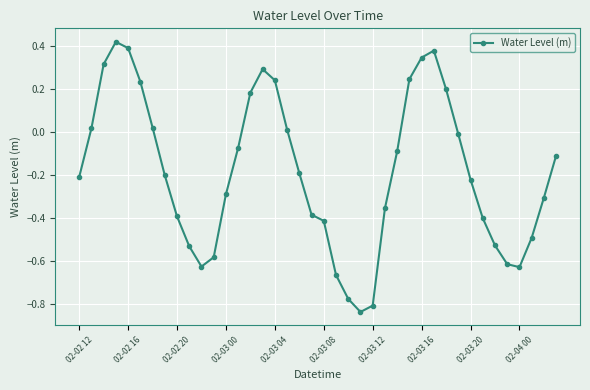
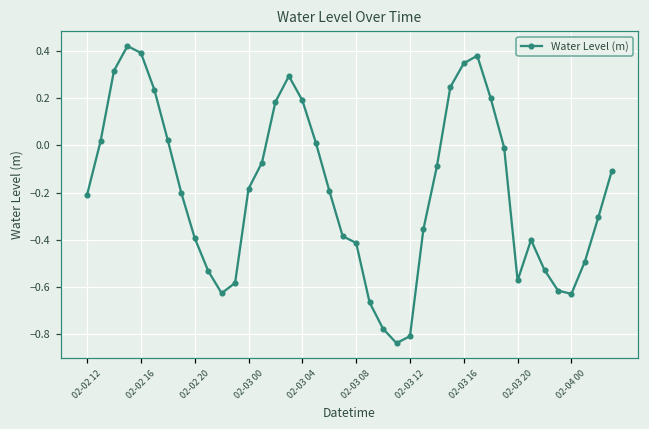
  {
    "02-02 12": -0.21,
    "02-02 16": 0.39,
    "02-02 20": -0.39,
-   "02-03 00": -0.29,
-   "02-03 04": 0.24,
+   "02-03 00": -0.18,
+   "02-03 04": 0.19,
    "02-03 08": -0.41,
    "02-03 12": -0.81,
    "02-03 16": 0.35,
-   "02-03 20": -0.22,
+   "02-03 20": -0.57,
    "02-04 00": -0.63
  }
